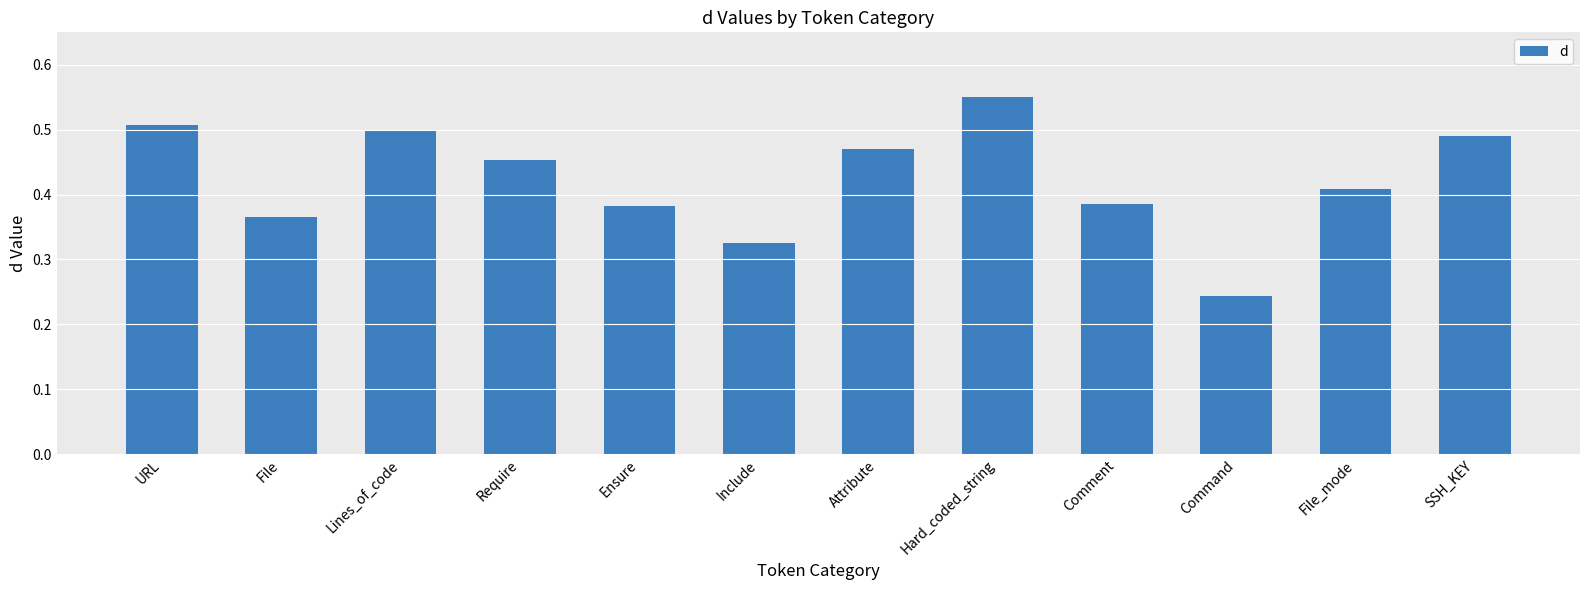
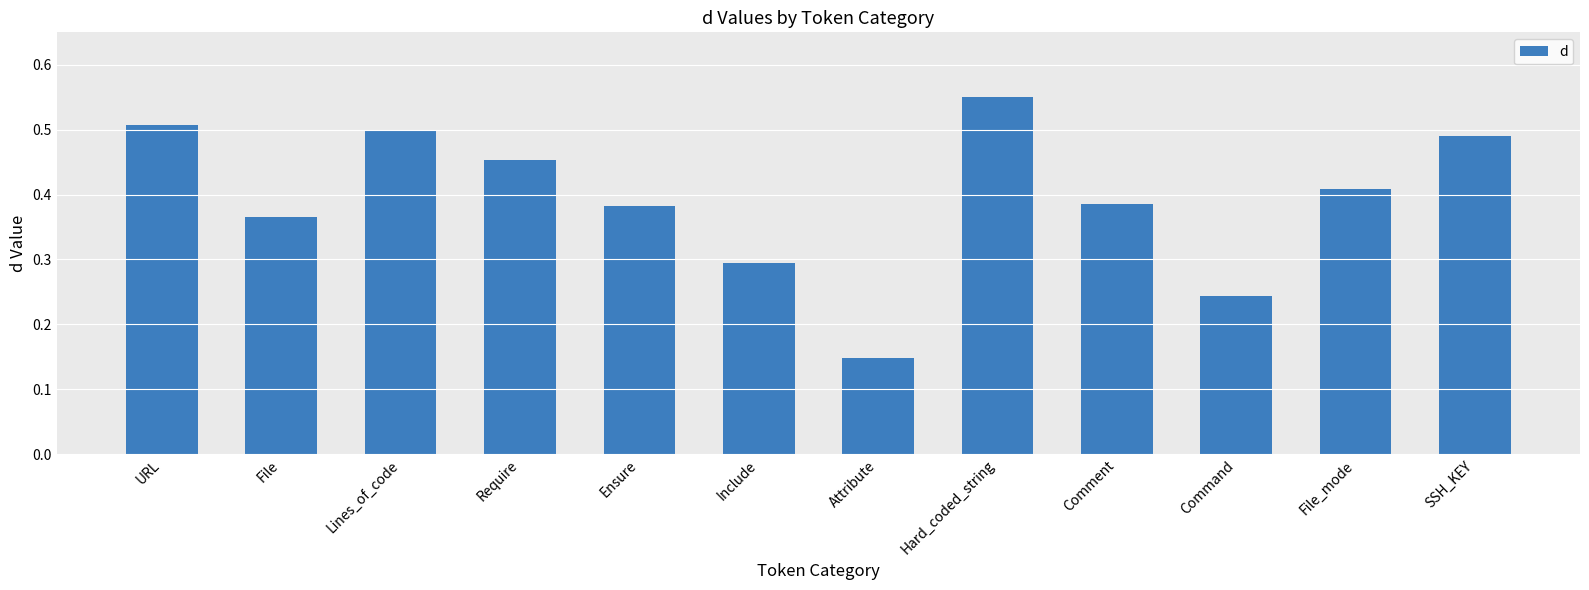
  {
    "URL": 0.51,
    "File": 0.36,
    "Lines_of_code": 0.50,
    "Require": 0.45,
    "Ensure": 0.38,
-   "Include": 0.33,
-   "Attribute": 0.47,
+   "Include": 0.29,
+   "Attribute": 0.15,
    "Hard_coded_string": 0.55,
    "Comment": 0.39,
    "Command": 0.24,
    "File_mode": 0.41,
    "SSH_KEY": 0.49
  }
